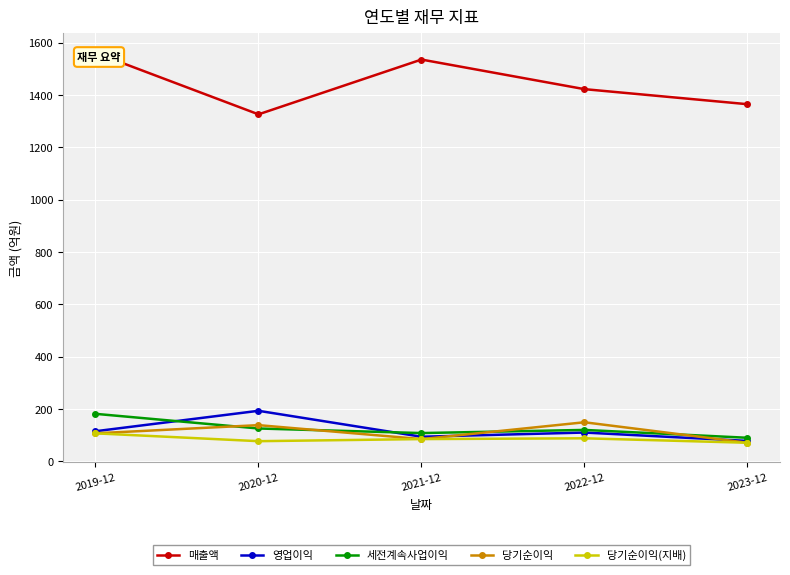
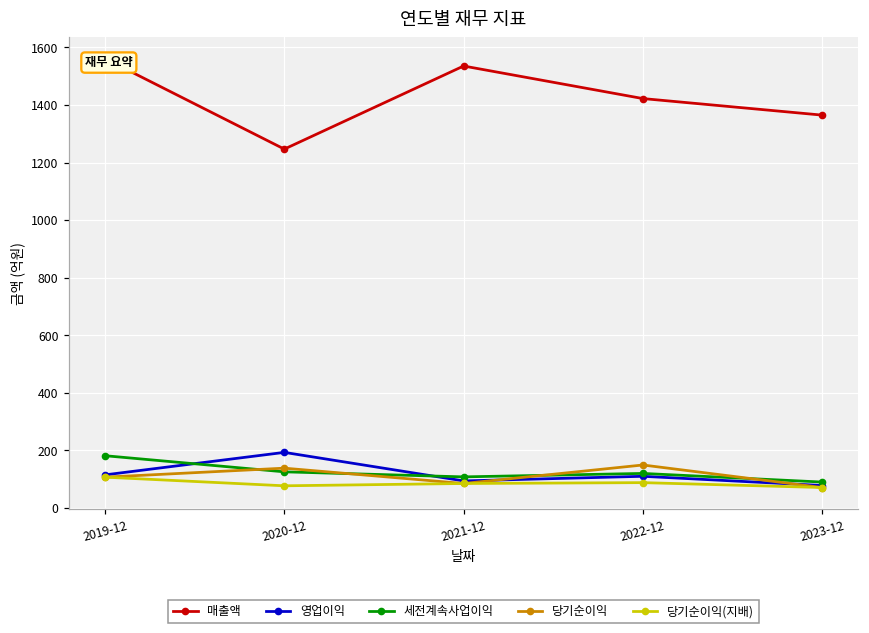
  {
    "매출액": {
-     "2020-12": 1330,
+     "2020-12": 1250,
      "2021-12": 1540,
      "2022-12": 1420,
      "2023-12": 1360
    },
    "영업이익": {
      "2020-12": 190,
      "2022-12": 110
    },
    "세전계속사업이익": {
      "2019-12": 180,
      "2020-12": 130,
      "2021-12": 110,
      "2022-12": 120,
      "2023-12": 90
    },
    "당기순이익": {
      "2020-12": 140,
      "2022-12": 150
    },
    "당기순이익(지배)": {
      "2020-12": 80,
      "2022-12": 90
    }
  }
